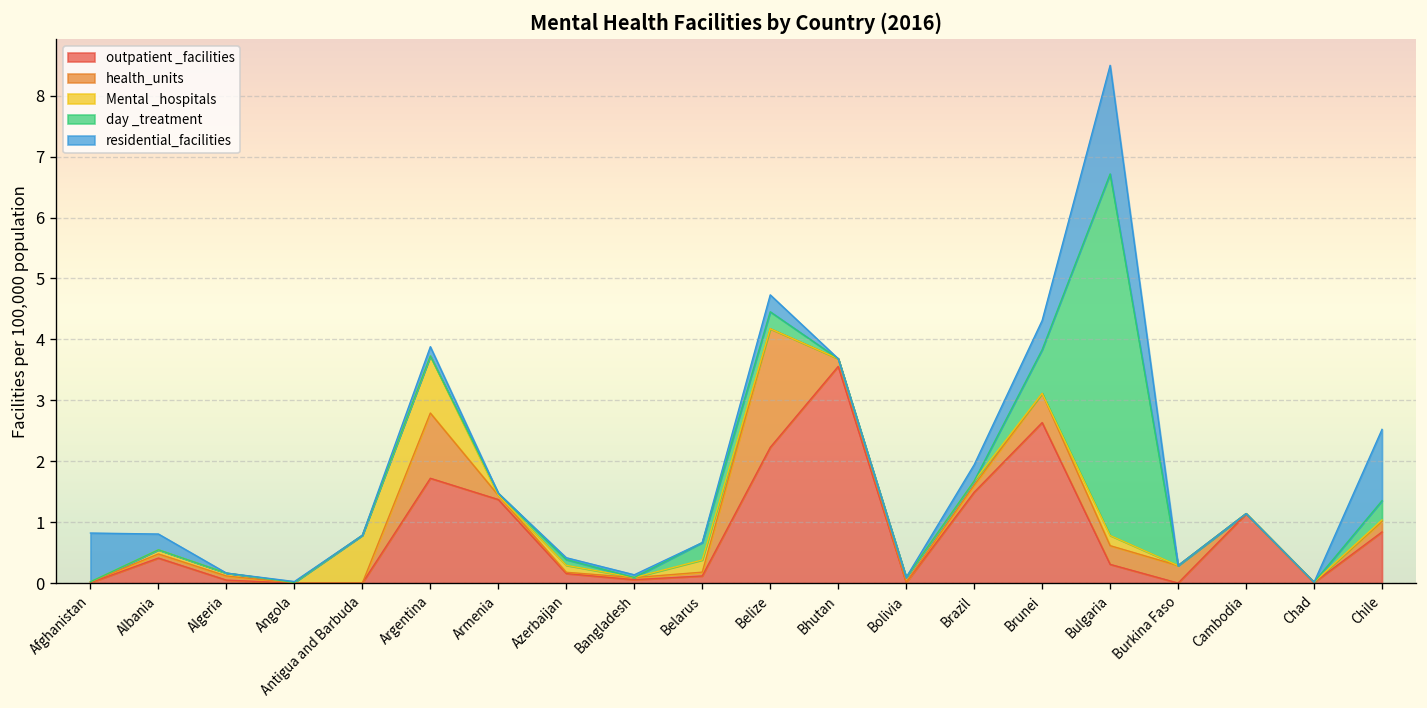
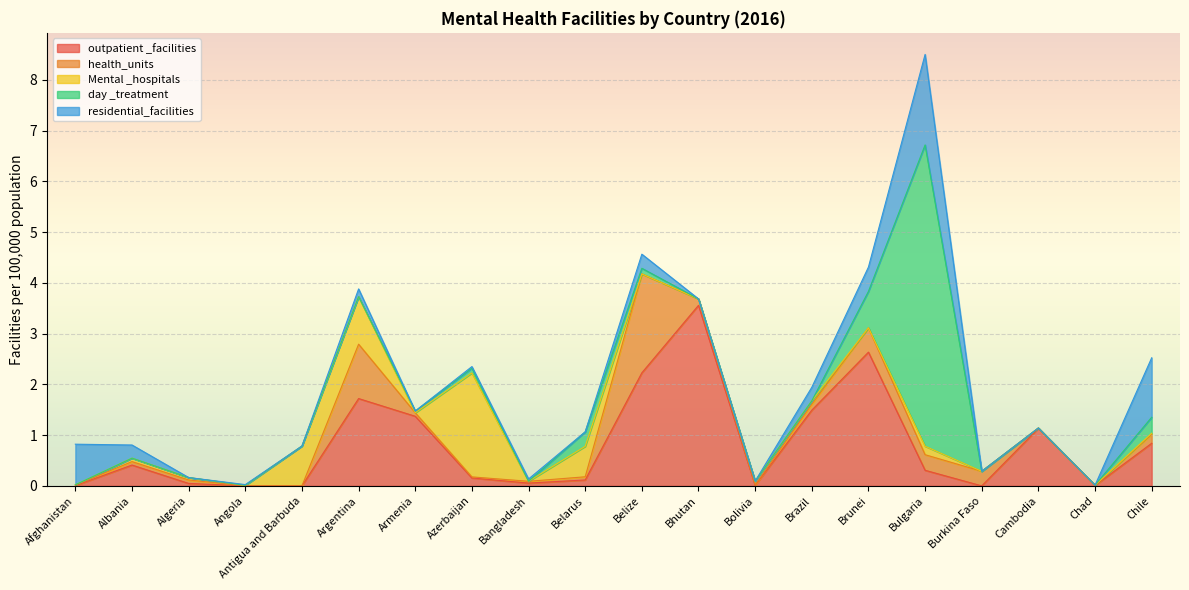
  {
    "Mental _hospitals": {
-     "Azerbaijan": 0.1,
-     "Belarus": 0.2,
+     "Azerbaijan": 2.0,
+     "Belarus": 0.6,
      "Bulgaria": 0.2
    },
    "day _treatment": {
-     "Belize": 0.3,
+     "Belize": 0.1,
      "Brunei": 0.7,
      "Bulgaria": 5.9,
      "Chile": 0.3
    },
    "residential_facilities": {
      "Afghanistan": 0.8,
      "Albania": 0.3,
      "Argentina": 0.2,
      "Belize": 0.3,
      "Brazil": 0.3,
      "Brunei": 0.5,
      "Bulgaria": 1.8,
      "Chile": 1.2
    }
  }
